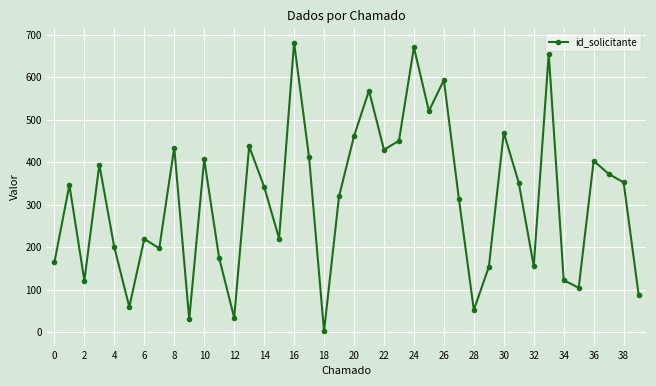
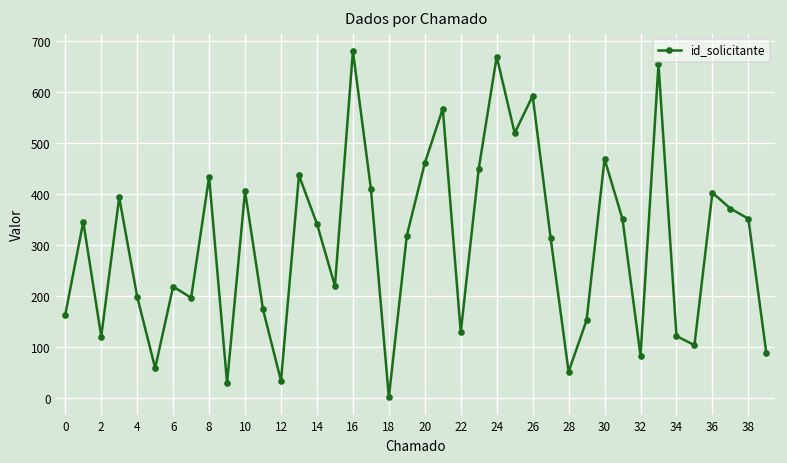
  {
    "0": 160,
    "2": 120,
    "4": 200,
    "6": 220,
    "8": 430,
    "10": 410,
    "12": 30,
    "14": 340,
    "16": 680,
    "18": 0,
    "20": 460,
-   "22": 430,
+   "22": 130,
    "24": 670,
    "26": 590,
    "28": 50,
    "30": 470,
-   "32": 160,
+   "32": 80,
    "34": 120,
    "36": 400,
    "38": 350
  }
